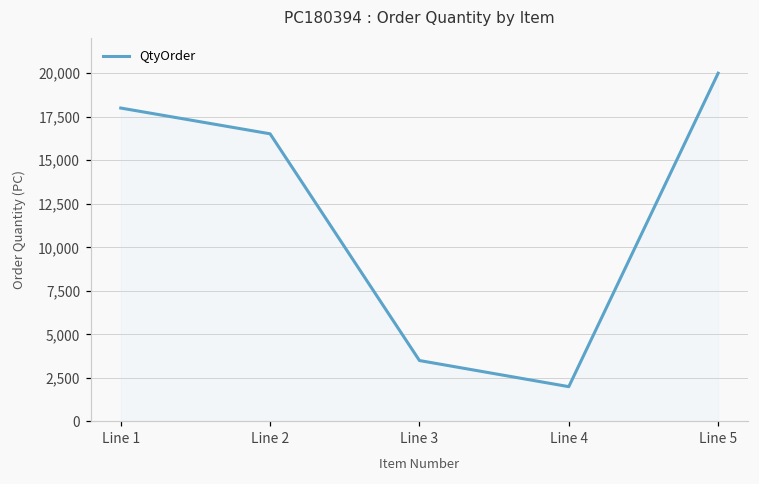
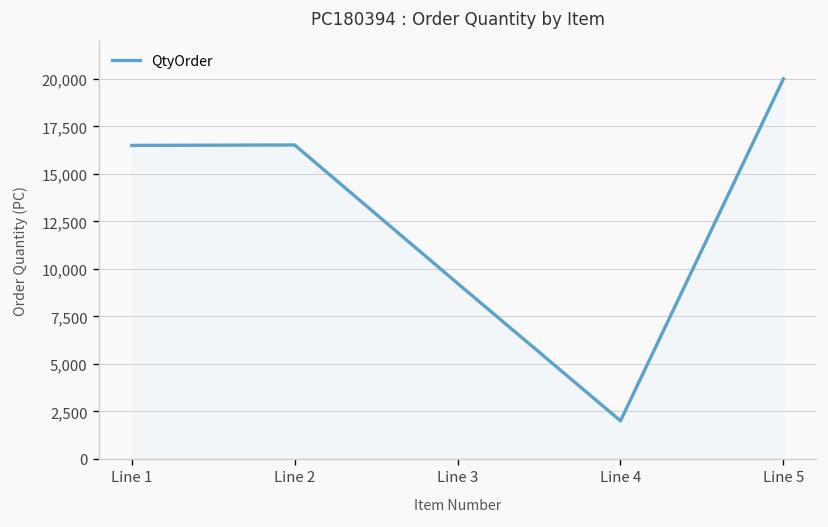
  {
-   "Line 1": "18,000",
+   "Line 1": "16,500",
    "Line 2": "16,500",
-   "Line 3": "3,500",
+   "Line 3": "9,200",
    "Line 4": "2,000",
    "Line 5": "20,000"
  }
